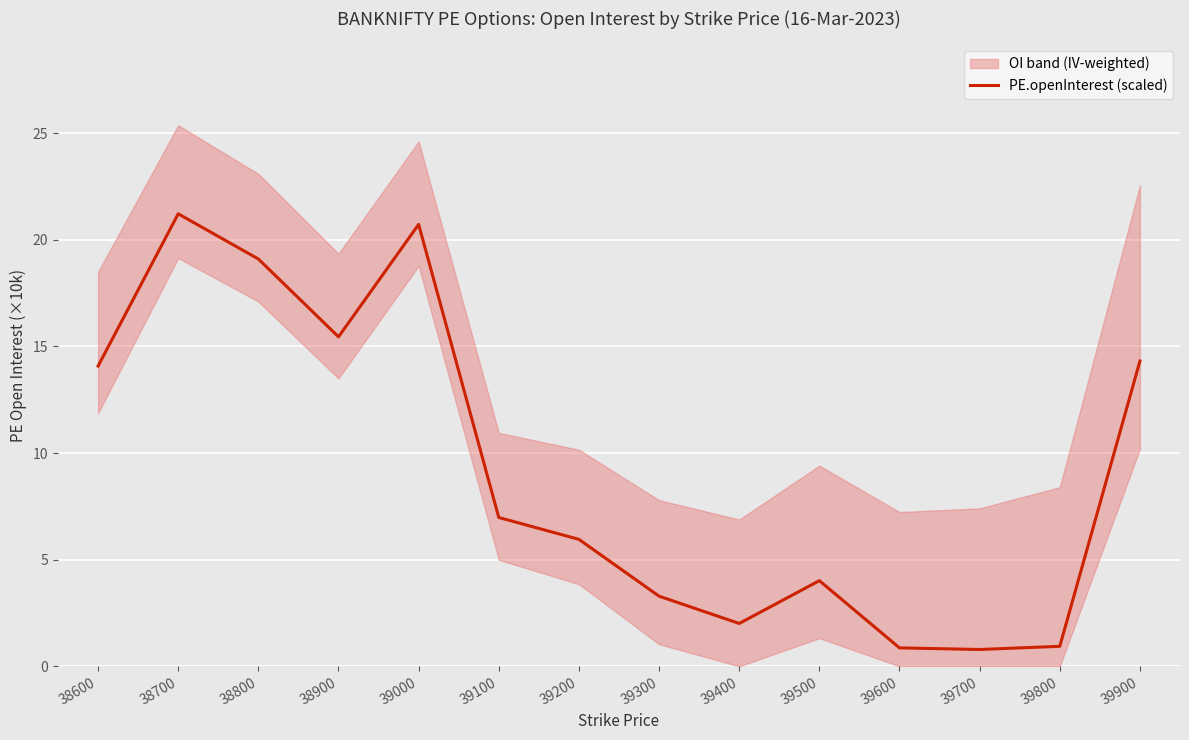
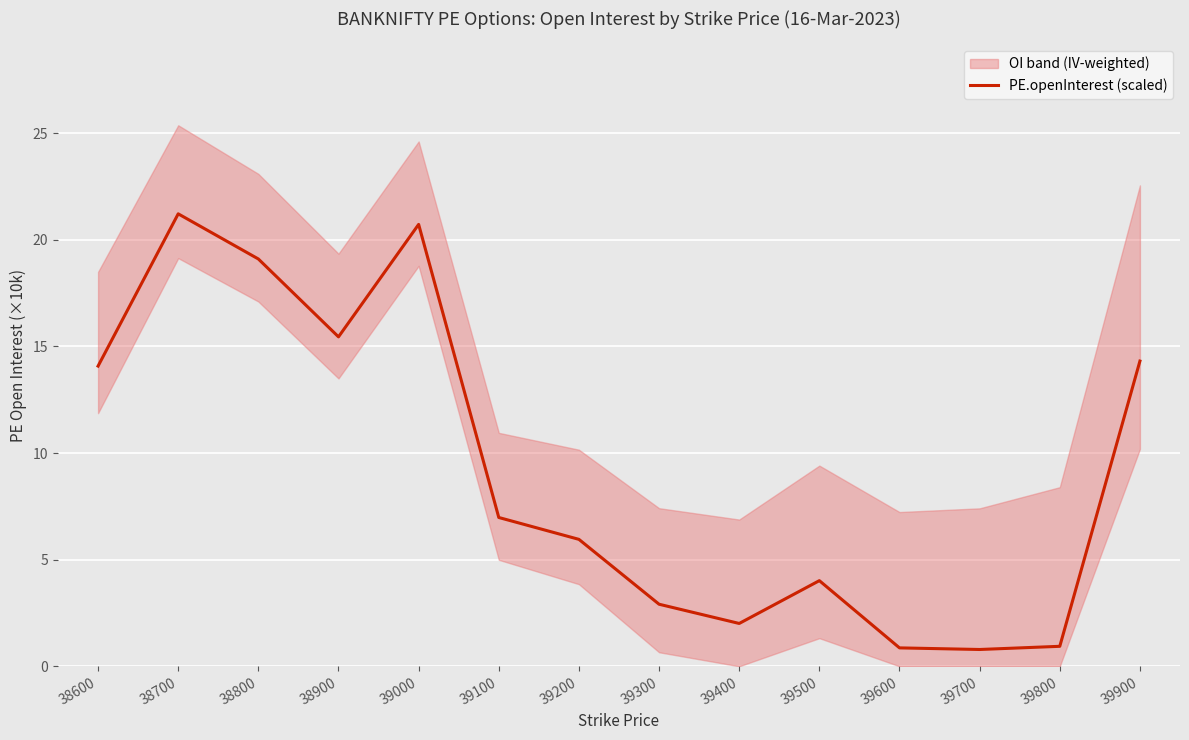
  {
    "PE.openInterest (scaled)": {
      "38600": 14.1,
      "38700": 21.2,
      "38800": 19.1,
      "38900": 15.4,
      "39000": 20.7,
      "39100": 7.0,
      "39200": 6.0,
-     "39300": 3.3,
+     "39300": 2.9,
      "39400": 2.0,
      "39500": 4.0,
      "39600": 0.9,
      "39700": 0.8,
      "39800": 0.9,
      "39900": 14.3
    },
    "OI band (IV-weighted)": {
      "39400": 6.9,
      "39600": 7.2,
      "39700": 7.4,
      "39800": 8.4
    }
  }
